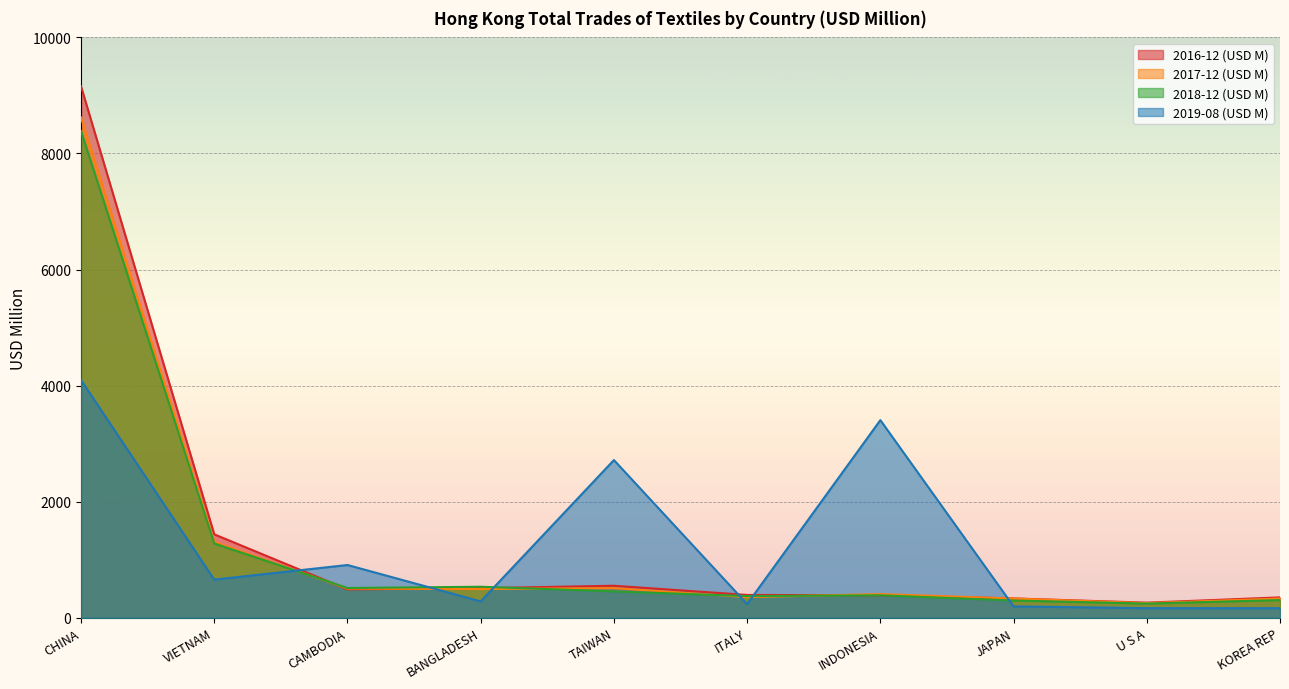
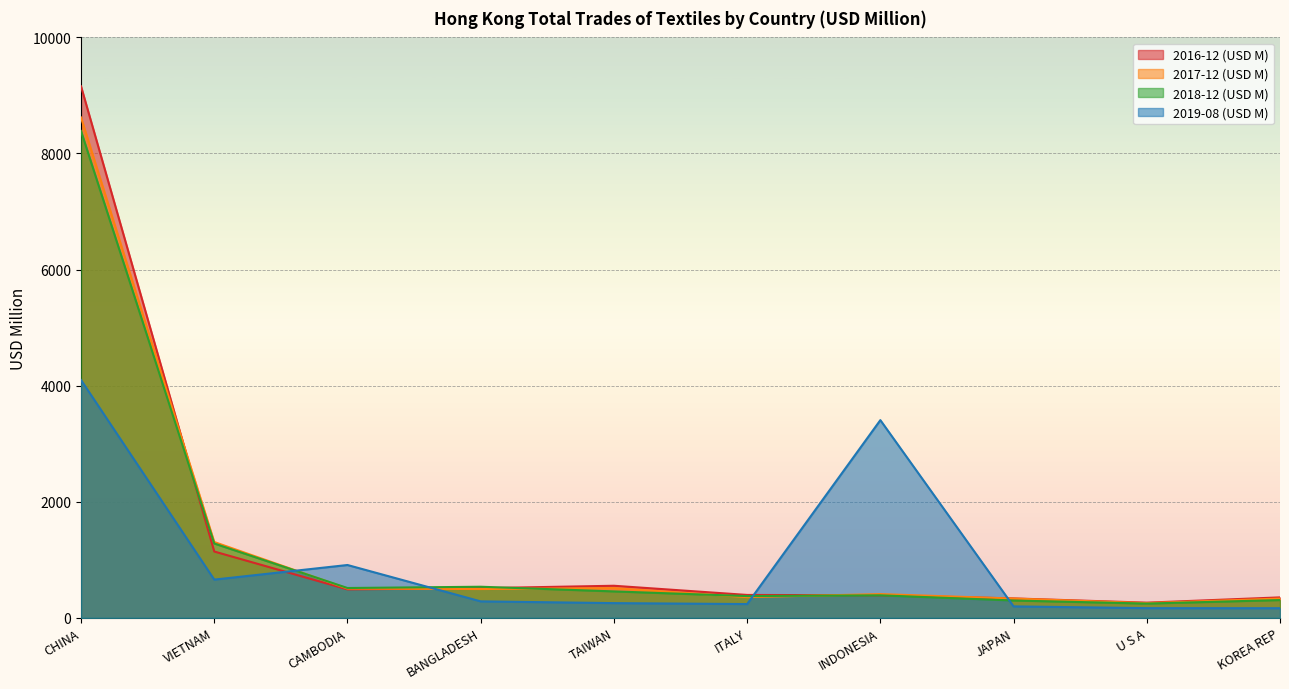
  {
    "2016-12 (USD M)": {
      "CHINA": 9200,
-     "VIETNAM": 1400
+     "VIETNAM": 1100
    },
    "2017-12 (USD M)": {
      "CHINA": 8600
    },
    "2018-12 (USD M)": {
      "CHINA": 8400,
      "TAIWAN": 500
    },
    "2019-08 (USD M)": {
      "CHINA": 4100,
      "VIETNAM": 700,
      "CAMBODIA": 900,
      "BANGLADESH": 300,
-     "TAIWAN": 2700,
+     "TAIWAN": 300,
      "ITALY": 200,
      "INDONESIA": 3400,
      "JAPAN": 200,
      "U S A": 200,
      "KOREA REP": 200
    }
  }
